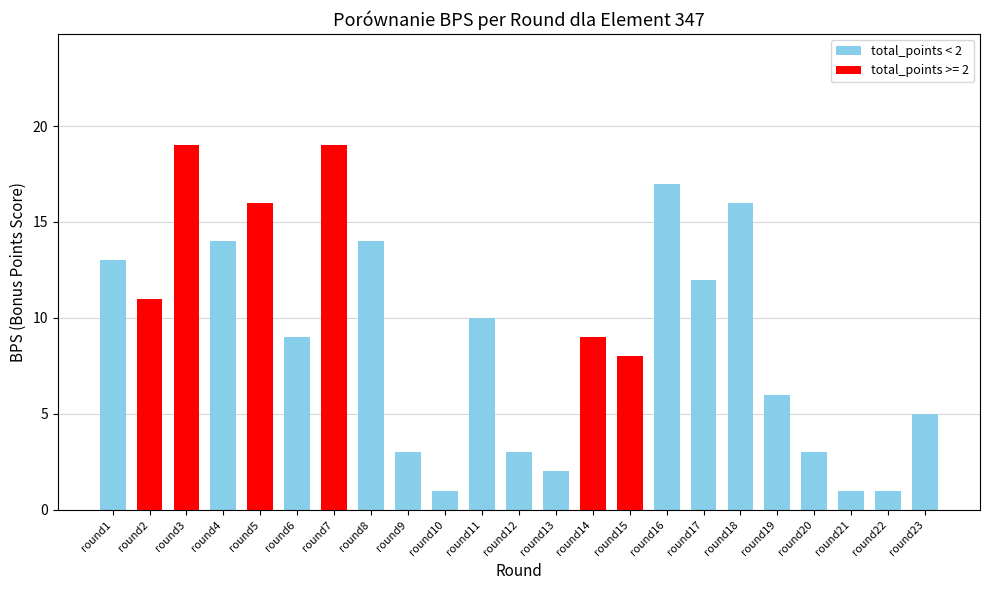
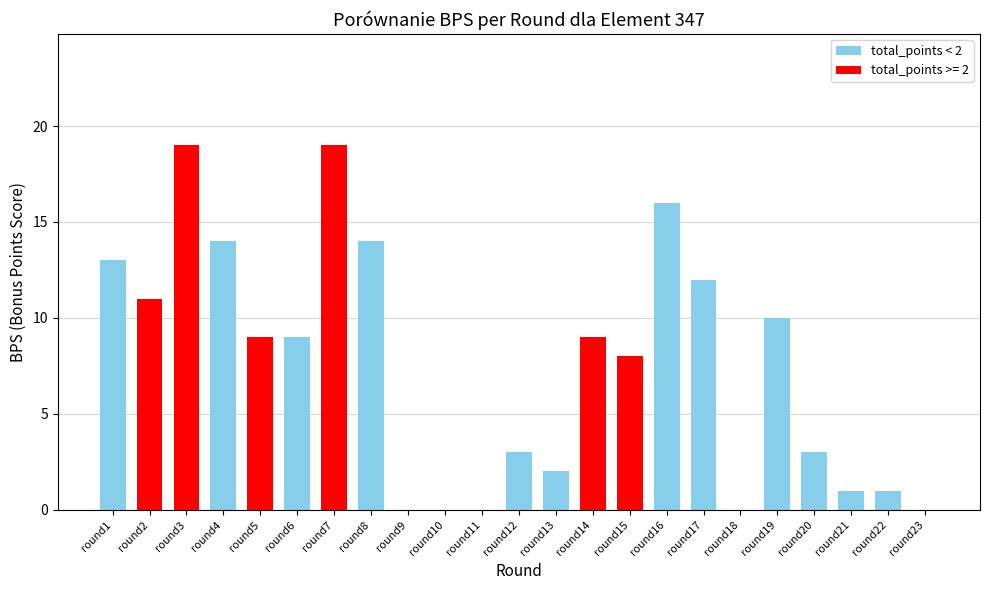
  {
    "round1": 13,
    "round2": 11,
    "round3": 19,
    "round4": 14,
-   "round5": 16,
+   "round5": 9,
    "round6": 9,
    "round7": 19,
    "round8": 14,
-   "round9": 3,
-   "round10": 1,
-   "round11": 10,
+   "round9": 0,
+   "round10": 0,
+   "round11": 0,
    "round12": 3,
    "round13": 2,
    "round14": 9,
    "round15": 8,
-   "round16": 17,
+   "round16": 16,
    "round17": 12,
-   "round18": 16,
-   "round19": 6,
+   "round18": 0,
+   "round19": 10,
    "round20": 3,
    "round21": 1,
    "round22": 1,
-   "round23": 5
+   "round23": 0
  }
